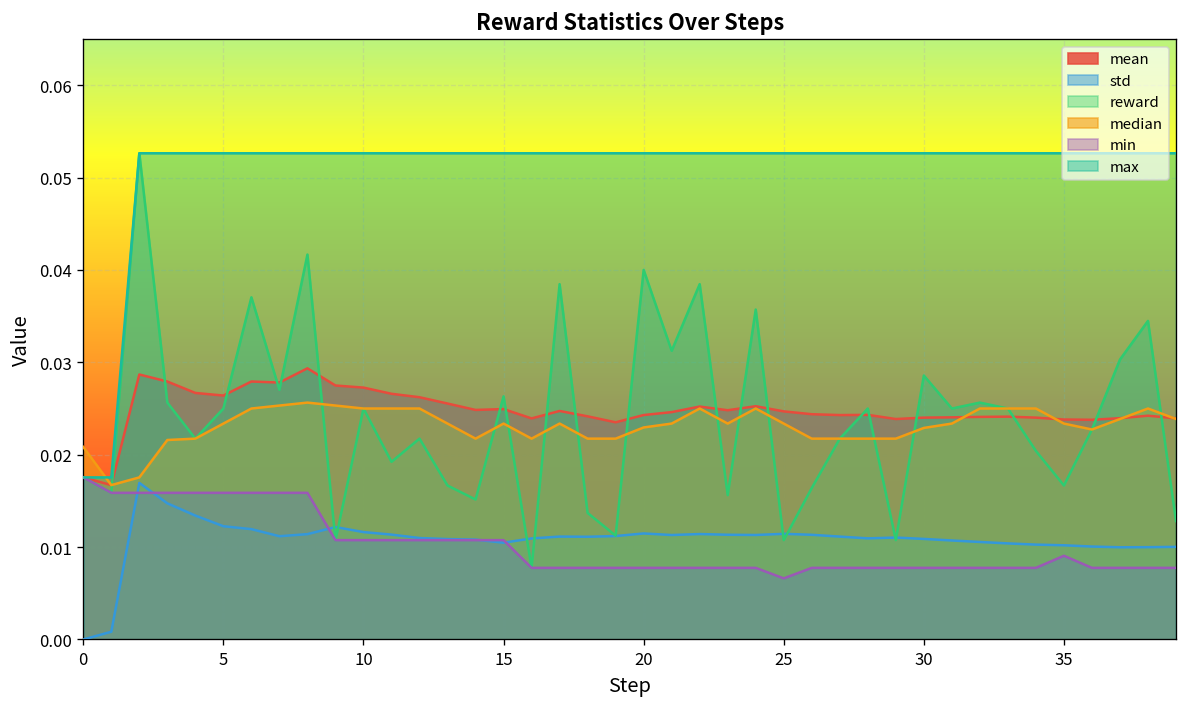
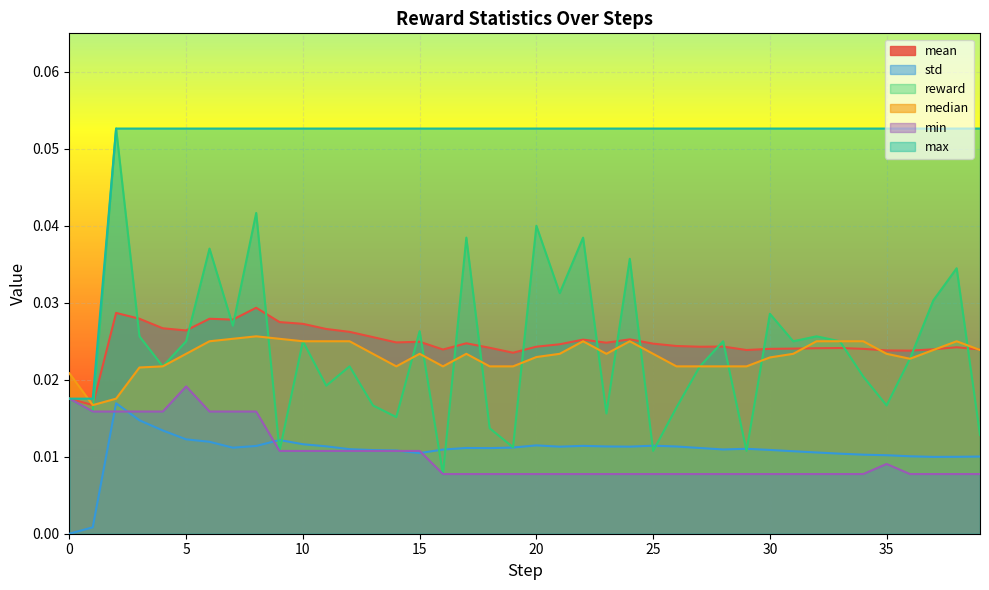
  {
    "mean": {
      "5": 0.026,
      "10": 0.027,
      "15": 0.025,
      "20": 0.024,
      "25": 0.025,
      "30": 0.024,
      "35": 0.024
    },
    "median": {
      "0": 0.021,
      "5": 0.023,
      "15": 0.023,
      "20": 0.023,
      "25": 0.023,
      "30": 0.023,
      "35": 0.023
    },
    "min": {
-     "5": 0.016,
+     "5": 0.019,
      "10": 0.011,
      "20": 0.008,
-     "25": 0.007,
+     "25": 0.008,
      "30": 0.008,
      "35": 0.009
    }
  }
